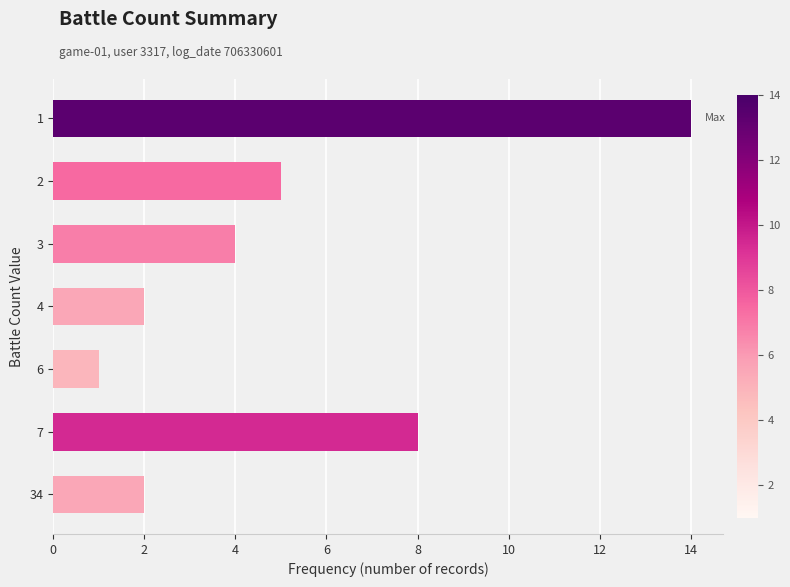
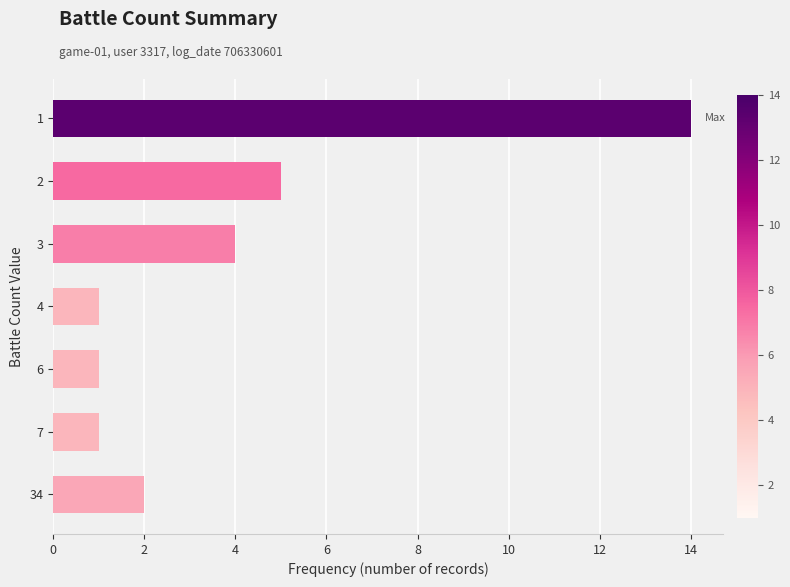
  {
    "1": 14,
    "2": 5,
    "3": 4,
-   "4": 2,
+   "4": 1,
    "6": 1,
-   "7": 8,
+   "7": 1,
    "34": 2
  }
